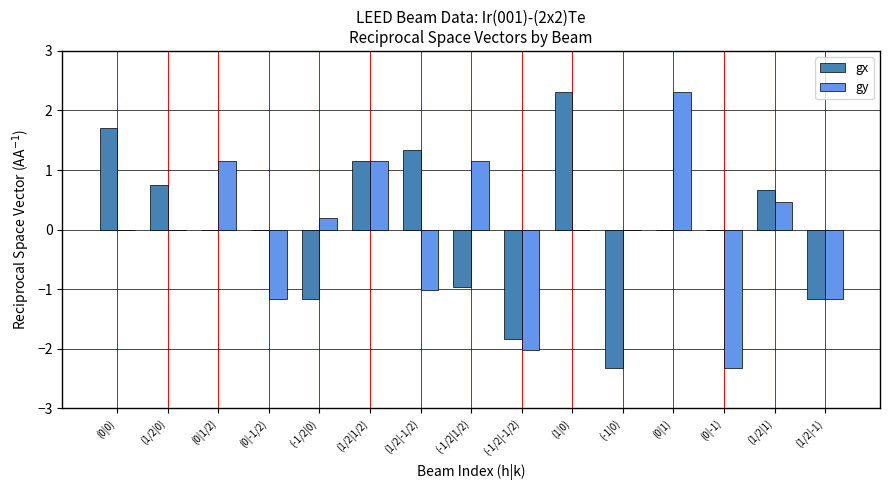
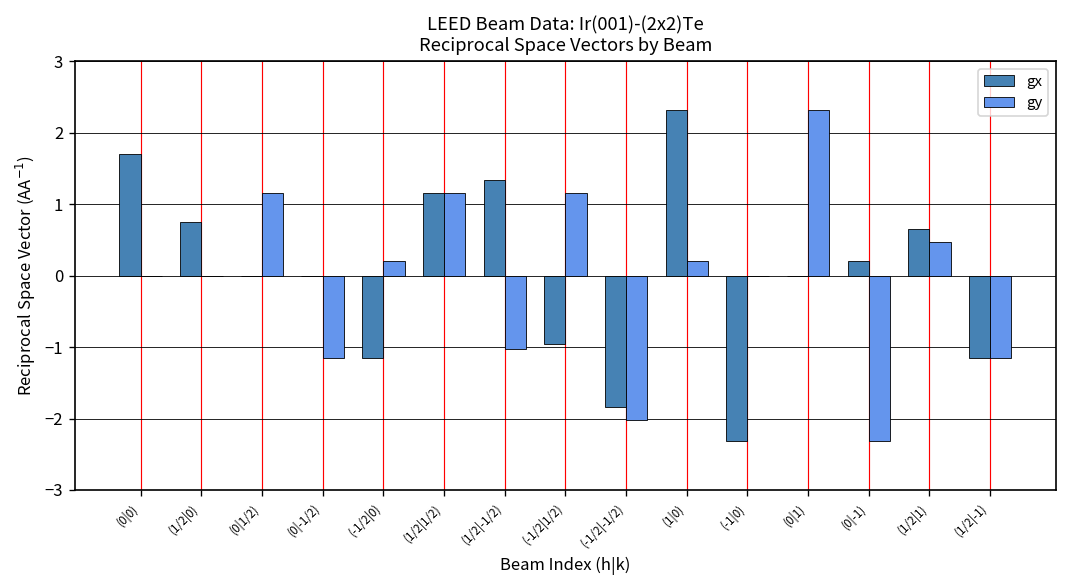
  {
    "gx": {
      "(0|0)": 1.7,
      "(1/2|0)": 0.7,
      "(0|1/2)": 0.0,
      "(0|-1/2)": 0.0,
      "(-1/2|0)": -1.2,
      "(1/2|1/2)": 1.2,
      "(1/2|-1/2)": 1.3,
      "(-1/2|1/2)": -1.0,
      "(-1/2|-1/2)": -1.8,
      "(1|0)": 2.3,
      "(-1|0)": -2.3,
      "(0|1)": 0.0,
-     "(0|-1)": 0.0,
+     "(0|-1)": 0.2,
      "(1/2|1)": 0.7,
      "(1/2|-1)": -1.2
    },
    "gy": {
      "(0|0)": 0.0,
      "(1/2|0)": 0.0,
      "(0|1/2)": 1.2,
      "(0|-1/2)": -1.2,
      "(-1/2|0)": 0.2,
      "(1/2|1/2)": 1.2,
      "(1/2|-1/2)": -1.0,
      "(-1/2|1/2)": 1.2,
      "(-1/2|-1/2)": -2.0,
-     "(1|0)": 0.0,
+     "(1|0)": 0.2,
      "(-1|0)": 0.0,
      "(0|1)": 2.3,
      "(0|-1)": -2.3,
      "(1/2|1)": 0.5,
      "(1/2|-1)": -1.2
    }
  }
